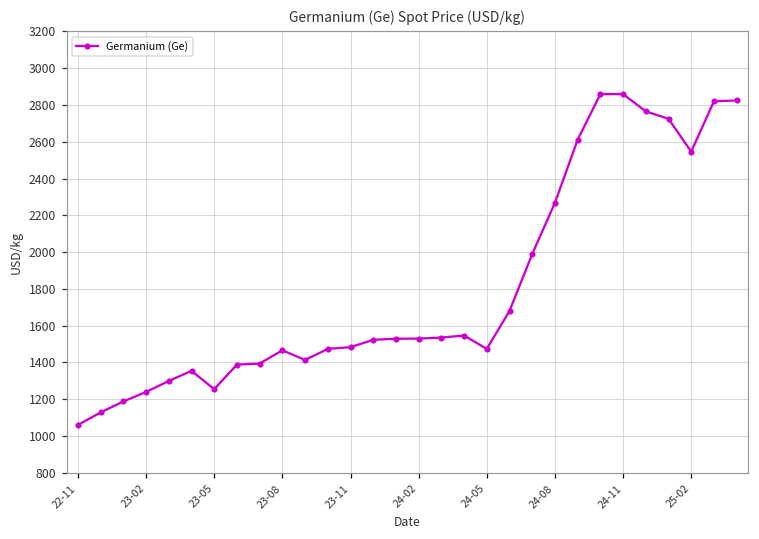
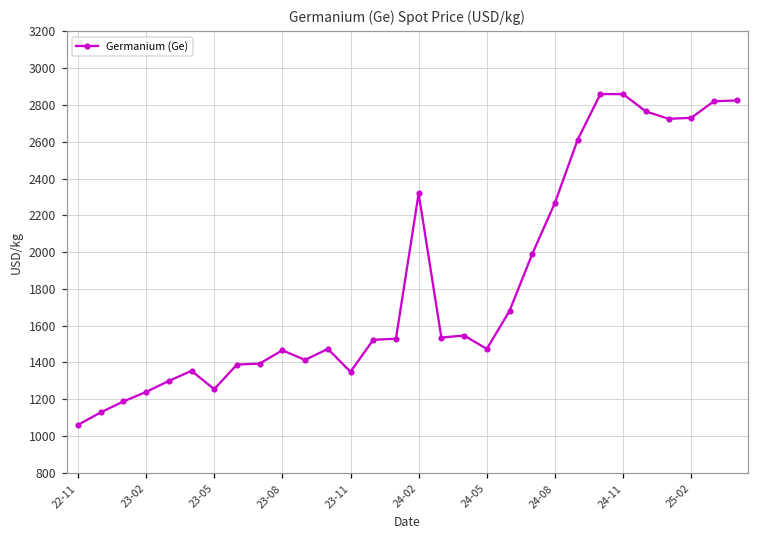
  {
    "22-11": 1060,
    "23-02": 1240,
    "23-05": 1250,
    "23-08": 1470,
-   "23-11": 1480,
-   "24-02": 1530,
+   "23-11": 1350,
+   "24-02": 2320,
    "24-05": 1470,
    "24-08": 2270,
    "24-11": 2860,
-   "25-02": 2550
+   "25-02": 2730
  }
